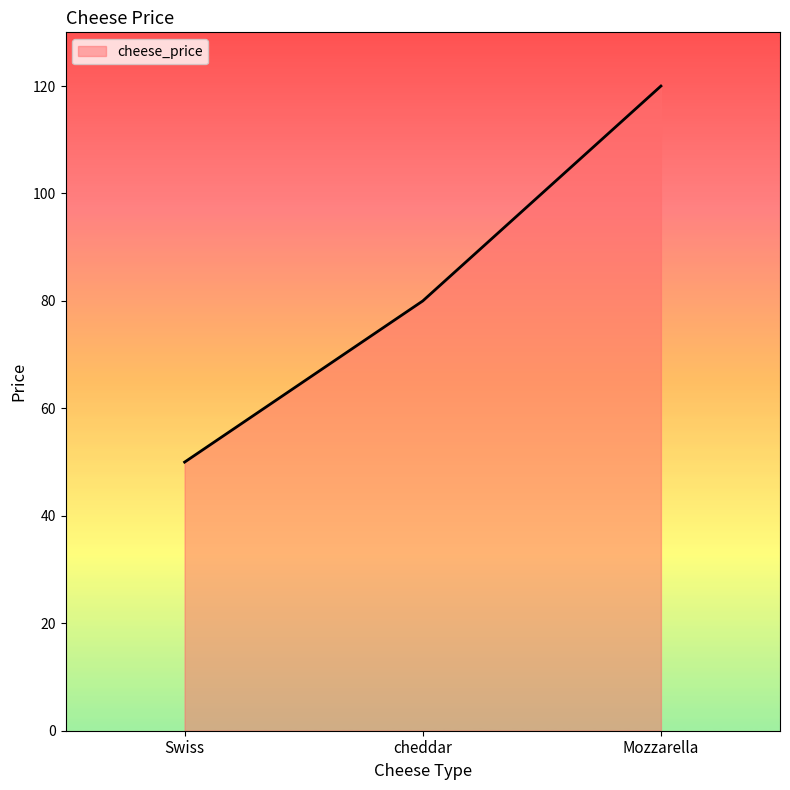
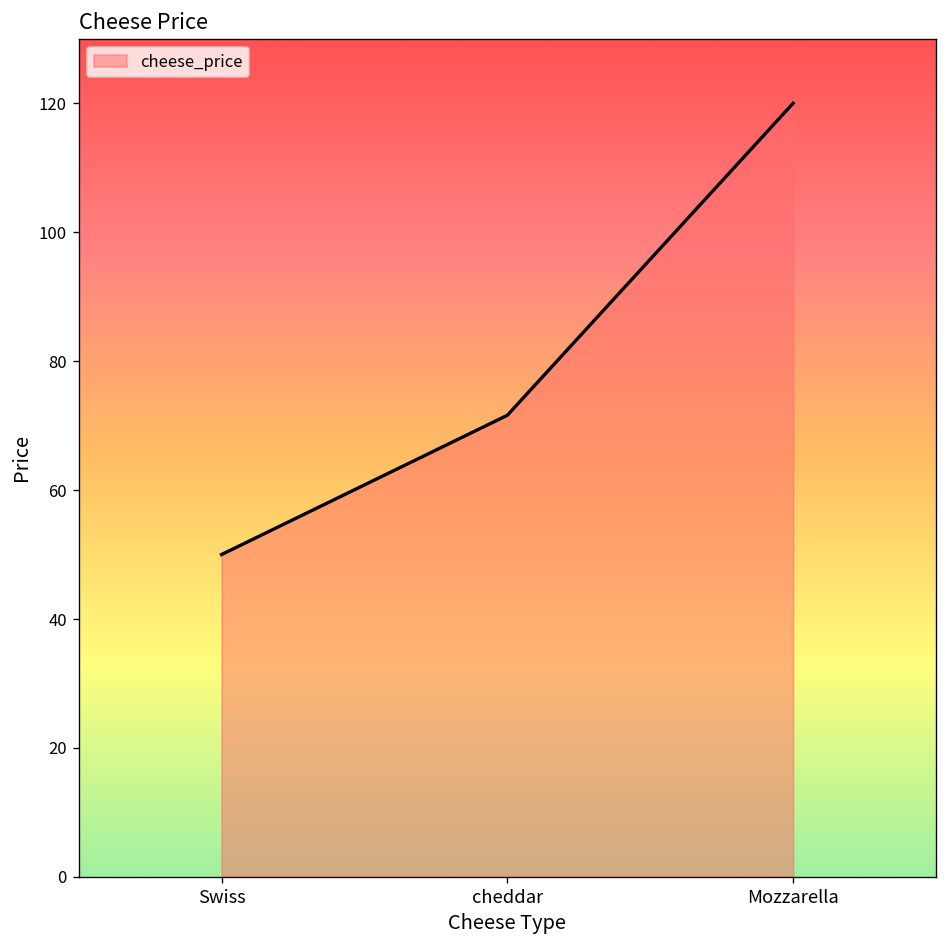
  {
    "Swiss": 50,
-   "cheddar": 80,
+   "cheddar": 72,
    "Mozzarella": 120
  }
